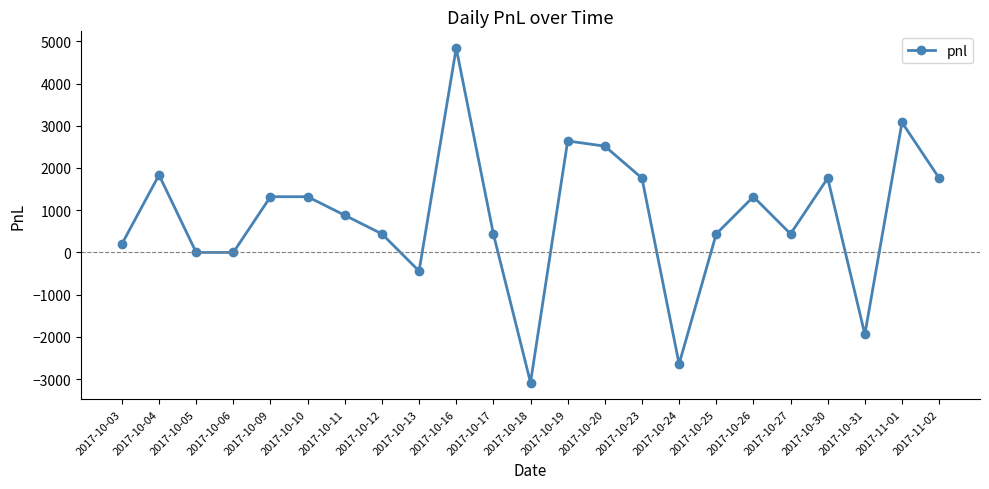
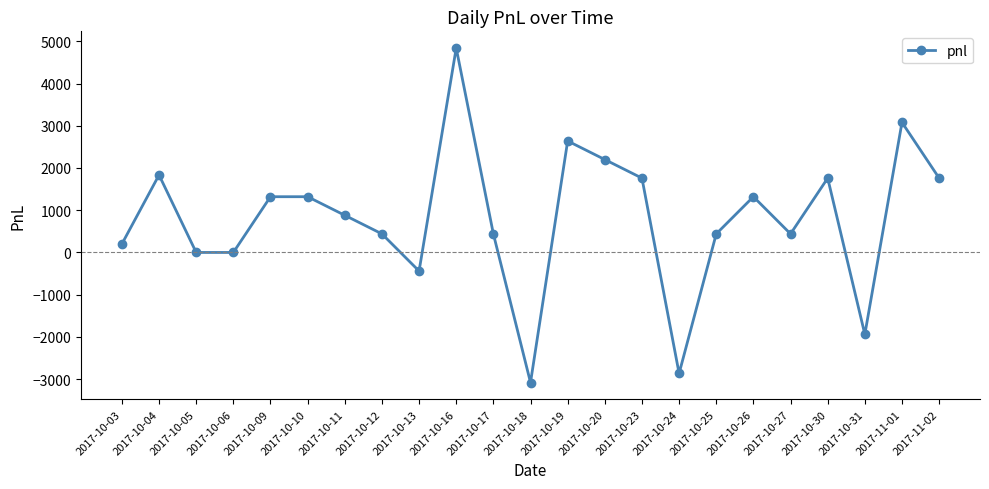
  {
    "2017-10-03": 200,
    "2017-10-04": 1800,
    "2017-10-05": 0,
    "2017-10-06": 0,
    "2017-10-09": 1300,
    "2017-10-10": 1300,
    "2017-10-11": 900,
    "2017-10-12": 400,
    "2017-10-13": -400,
    "2017-10-16": 4800,
    "2017-10-17": 400,
    "2017-10-18": -3100,
    "2017-10-19": 2600,
-   "2017-10-20": 2500,
+   "2017-10-20": 2200,
    "2017-10-23": 1800,
-   "2017-10-24": -2600,
+   "2017-10-24": -2900,
    "2017-10-25": 400,
    "2017-10-26": 1300,
    "2017-10-27": 400,
    "2017-10-30": 1800,
    "2017-10-31": -1900,
    "2017-11-01": 3100,
    "2017-11-02": 1800
  }
